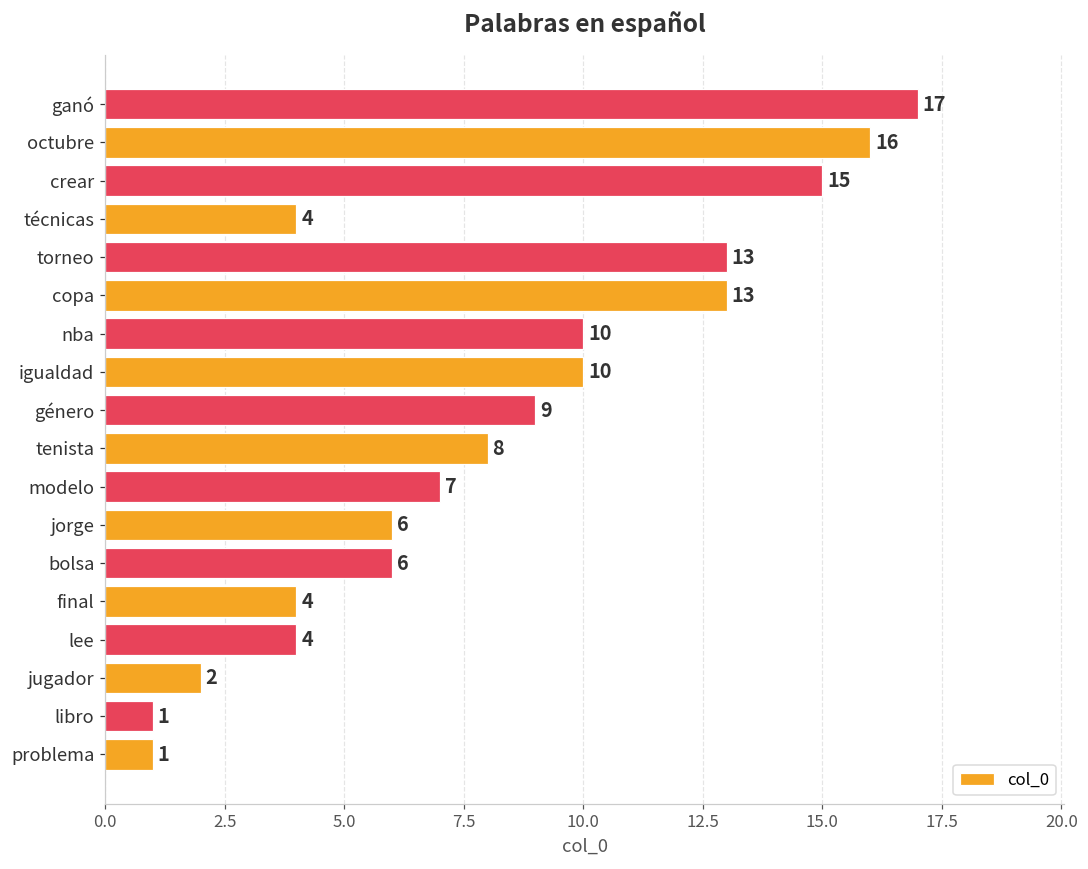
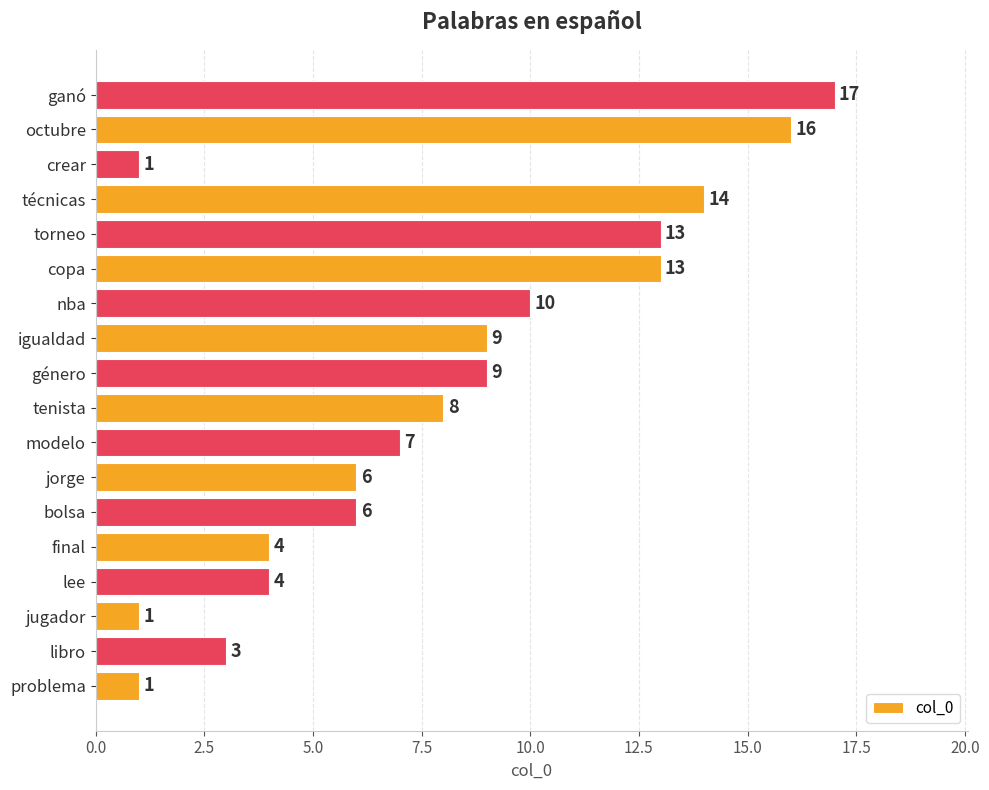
  {
    "ganó": 17,
    "octubre": 16,
-   "crear": 15,
-   "técnicas": 4,
+   "crear": 1,
+   "técnicas": 14,
    "torneo": 13,
    "copa": 13,
    "nba": 10,
-   "igualdad": 10,
+   "igualdad": 9,
    "género": 9,
    "tenista": 8,
    "modelo": 7,
    "jorge": 6,
    "bolsa": 6,
    "final": 4,
    "lee": 4,
-   "jugador": 2,
-   "libro": 1,
+   "jugador": 1,
+   "libro": 3,
    "problema": 1
  }
